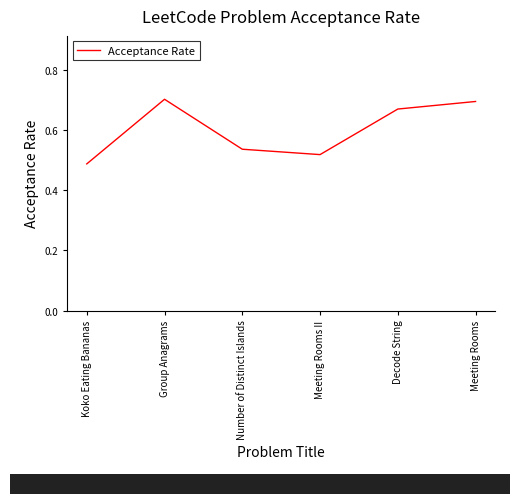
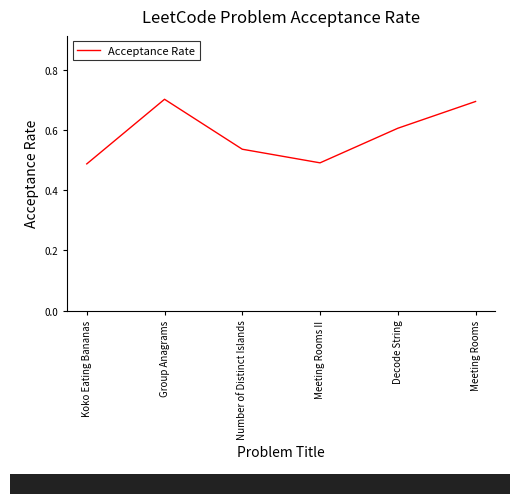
  {
    "Koko Eating Bananas": 0.49,
    "Group Anagrams": 0.70,
    "Number of Distinct Islands": 0.54,
-   "Meeting Rooms II": 0.52,
-   "Decode String": 0.67,
+   "Meeting Rooms II": 0.49,
+   "Decode String": 0.61,
    "Meeting Rooms": 0.70
  }
